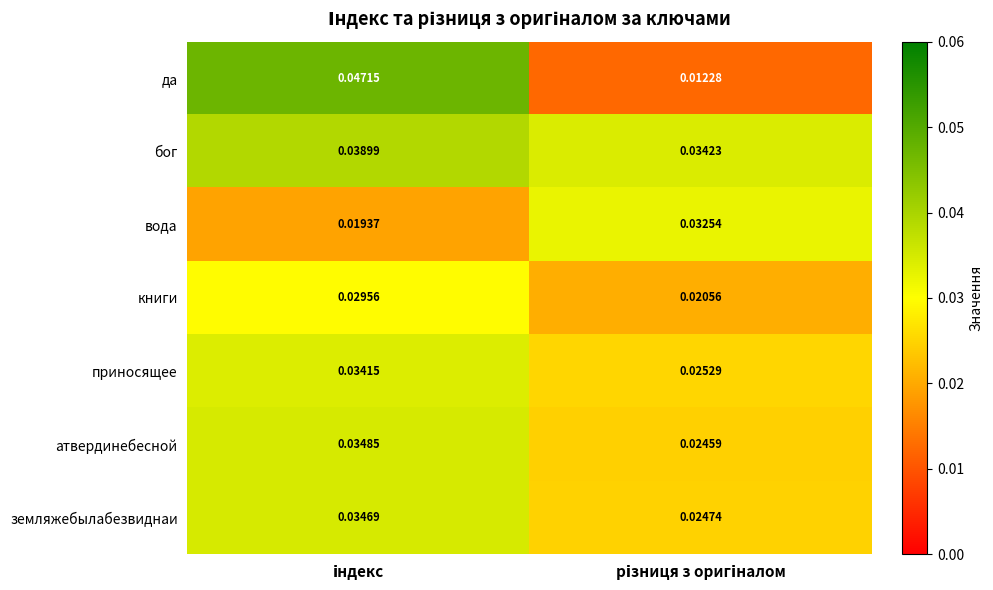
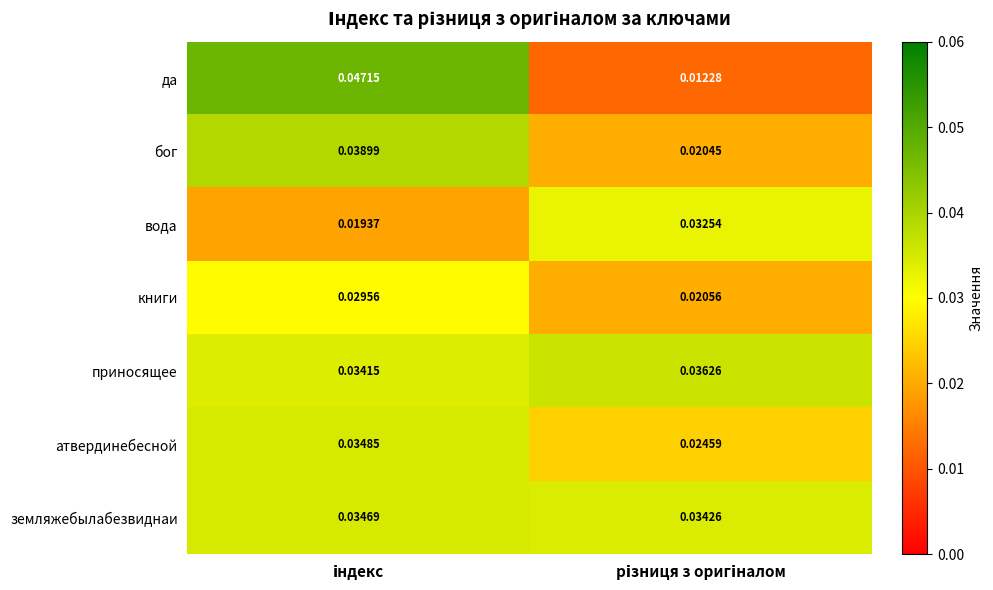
  {
    "да": {
      "індекс": 0.04715,
      "різниця з оригіналом": 0.01228
    },
    "бог": {
      "індекс": 0.03899,
-     "різниця з оригіналом": 0.03423
+     "різниця з оригіналом": 0.02045
    },
    "вода": {
      "індекс": 0.01937,
      "різниця з оригіналом": 0.03254
    },
    "книги": {
      "індекс": 0.02956,
      "різниця з оригіналом": 0.02056
    },
    "приносящее": {
      "індекс": 0.03415,
-     "різниця з оригіналом": 0.02529
+     "різниця з оригіналом": 0.03626
    },
    "атвердинебесной": {
      "індекс": 0.03485,
      "різниця з оригіналом": 0.02459
    },
    "земляжебылабезвиднаи": {
      "індекс": 0.03469,
-     "різниця з оригіналом": 0.02474
+     "різниця з оригіналом": 0.03426
    }
  }
